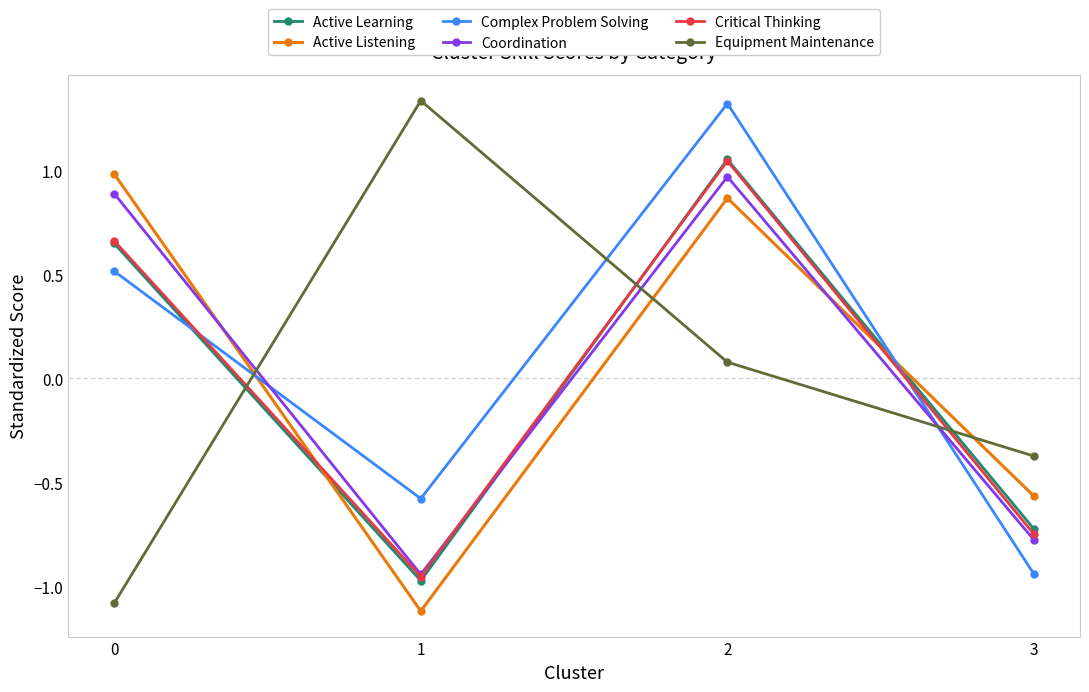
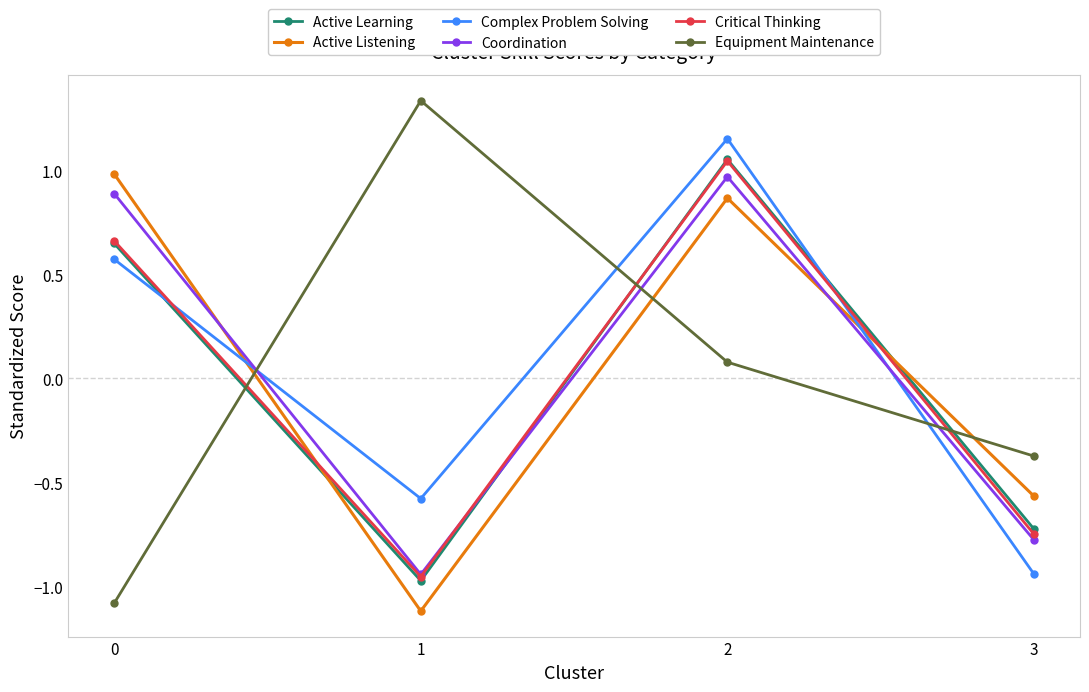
  {
    "Active Learning": {
      "0": 0.65,
      "1": -0.97,
      "3": -0.73
    },
    "Active Listening": {
      "0": 0.98,
      "1": -1.12,
      "2": 0.87,
      "3": -0.57
    },
    "Complex Problem Solving": {
-     "0": 0.51,
+     "0": 0.57,
      "1": -0.58,
-     "2": 1.32,
+     "2": 1.15,
      "3": -0.94
    },
    "Coordination": {
      "0": 0.89,
      "2": 0.97,
      "3": -0.78
    },
    "Critical Thinking": {
      "0": 0.66,
      "3": -0.75
    },
    "Equipment Maintenance": {
      "0": -1.08,
      "1": 1.33,
      "2": 0.08,
      "3": -0.37
    }
  }
